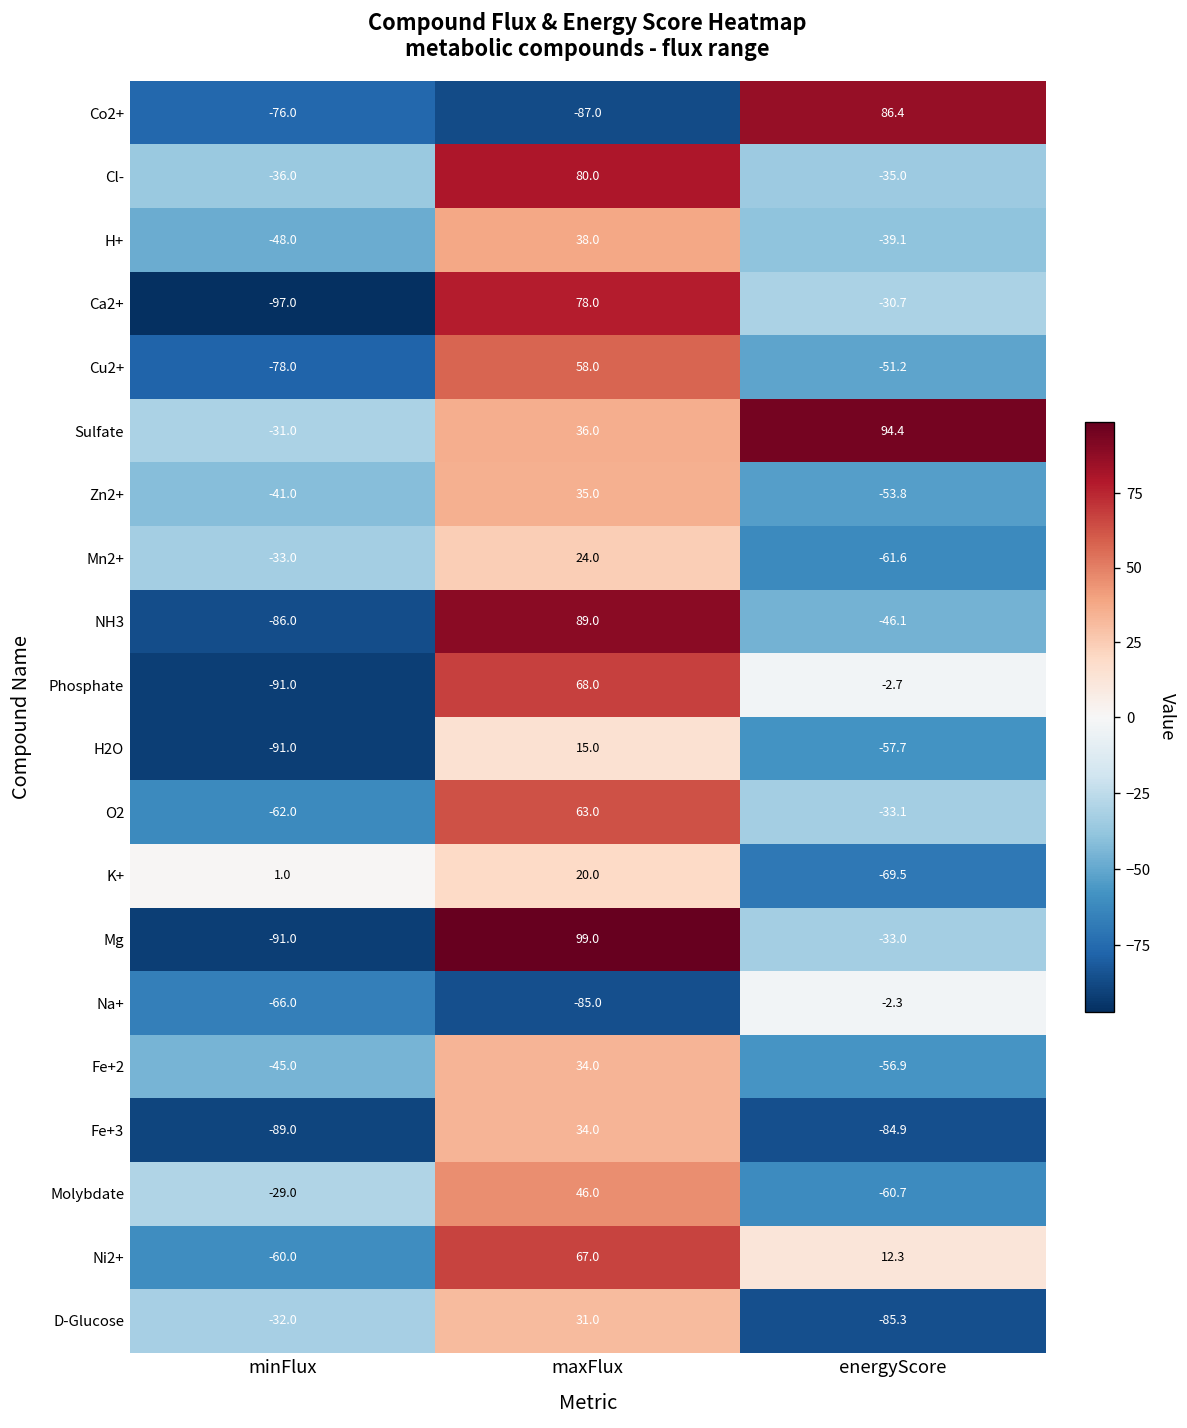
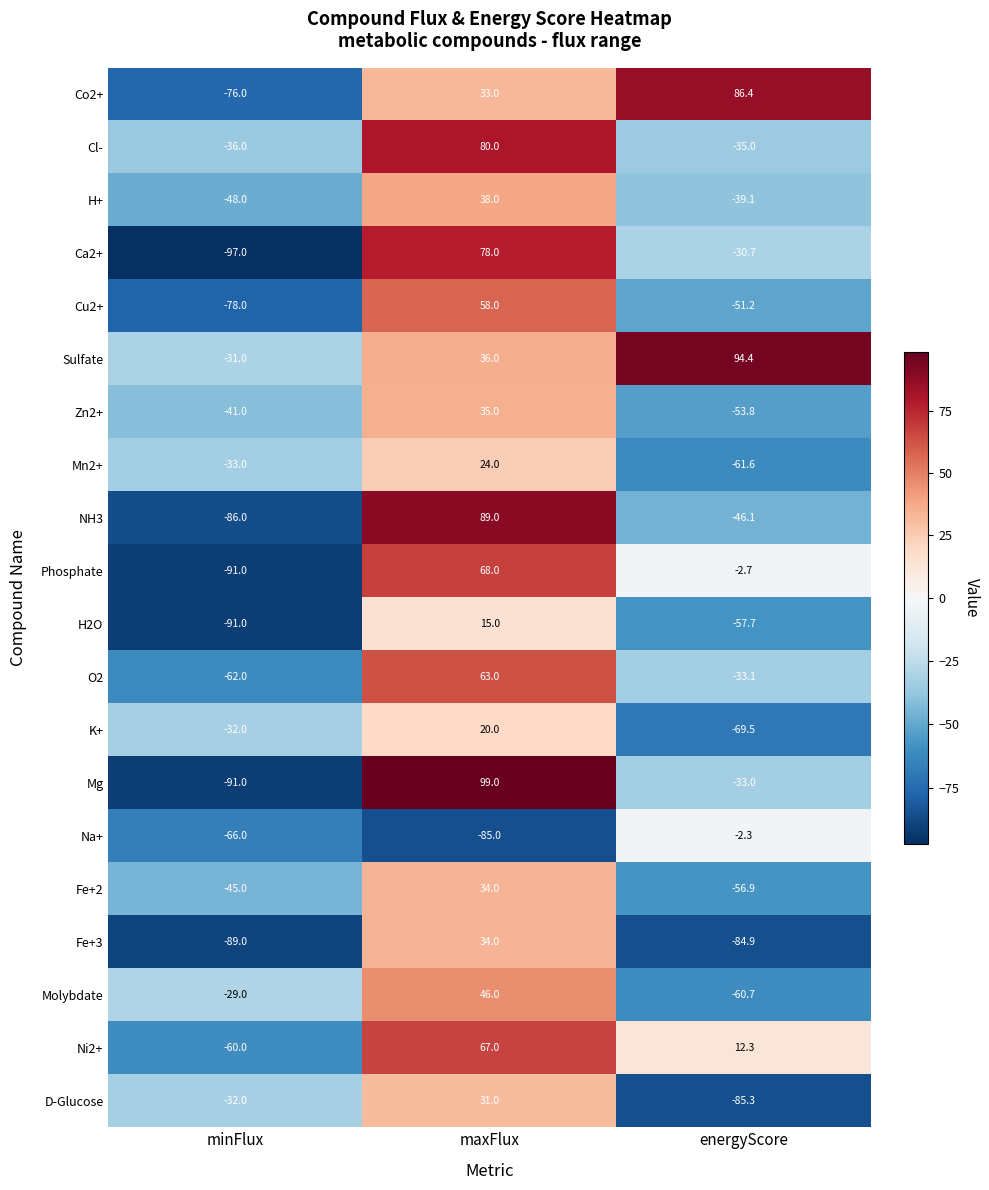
  {
    "Co2+": {
      "minFlux": -76.0,
-     "maxFlux": -87.0,
+     "maxFlux": 33.0,
      "energyScore": 86.4
    },
    "Cl-": {
      "minFlux": -36.0,
      "maxFlux": 80.0,
      "energyScore": -35.0
    },
    "H+": {
      "minFlux": -48.0,
      "maxFlux": 38.0,
      "energyScore": -39.1
    },
    "Ca2+": {
      "minFlux": -97.0,
      "maxFlux": 78.0,
      "energyScore": -30.7
    },
    "Cu2+": {
      "minFlux": -78.0,
      "maxFlux": 58.0,
      "energyScore": -51.2
    },
    "Sulfate": {
      "minFlux": -31.0,
      "maxFlux": 36.0,
      "energyScore": 94.4
    },
    "Zn2+": {
      "minFlux": -41.0,
      "maxFlux": 35.0,
      "energyScore": -53.8
    },
    "Mn2+": {
      "minFlux": -33.0,
      "maxFlux": 24.0,
      "energyScore": -61.6
    },
    "NH3": {
      "minFlux": -86.0,
      "maxFlux": 89.0,
      "energyScore": -46.1
    },
    "Phosphate": {
      "minFlux": -91.0,
      "maxFlux": 68.0,
      "energyScore": -2.7
    },
    "H2O": {
      "minFlux": -91.0,
      "maxFlux": 15.0,
      "energyScore": -57.7
    },
    "O2": {
      "minFlux": -62.0,
      "maxFlux": 63.0,
      "energyScore": -33.1
    },
    "K+": {
-     "minFlux": 1.0,
+     "minFlux": -32.0,
      "maxFlux": 20.0,
      "energyScore": -69.5
    },
    "Mg": {
      "minFlux": -91.0,
      "maxFlux": 99.0,
      "energyScore": -33.0
    },
    "Na+": {
      "minFlux": -66.0,
      "maxFlux": -85.0,
      "energyScore": -2.3
    },
    "Fe+2": {
      "minFlux": -45.0,
      "maxFlux": 34.0,
      "energyScore": -56.9
    },
    "Fe+3": {
      "minFlux": -89.0,
      "maxFlux": 34.0,
      "energyScore": -84.9
    },
    "Molybdate": {
      "minFlux": -29.0,
      "maxFlux": 46.0,
      "energyScore": -60.7
    },
    "Ni2+": {
      "minFlux": -60.0,
      "maxFlux": 67.0,
      "energyScore": 12.3
    },
    "D-Glucose": {
      "minFlux": -32.0,
      "maxFlux": 31.0,
      "energyScore": -85.3
    }
  }
